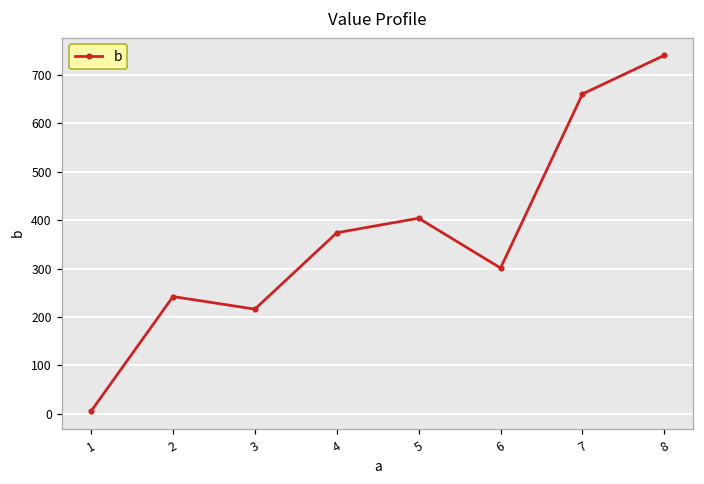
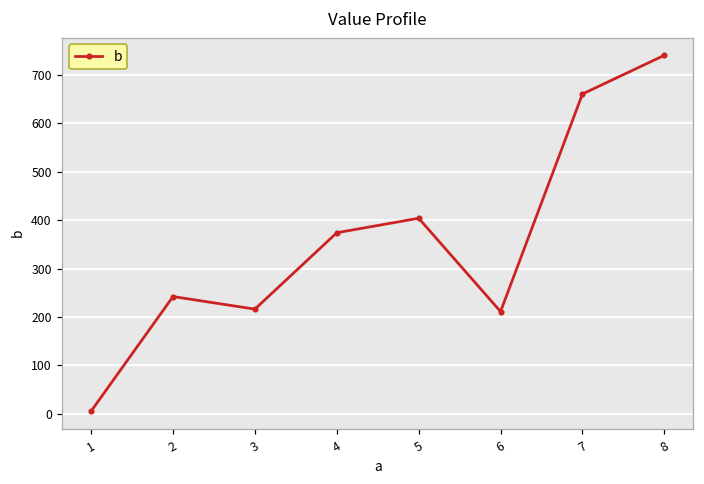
  {
    "1": 10,
    "2": 240,
    "3": 220,
    "4": 370,
    "5": 400,
-   "6": 300,
+   "6": 210,
    "7": 660,
    "8": 740
  }
